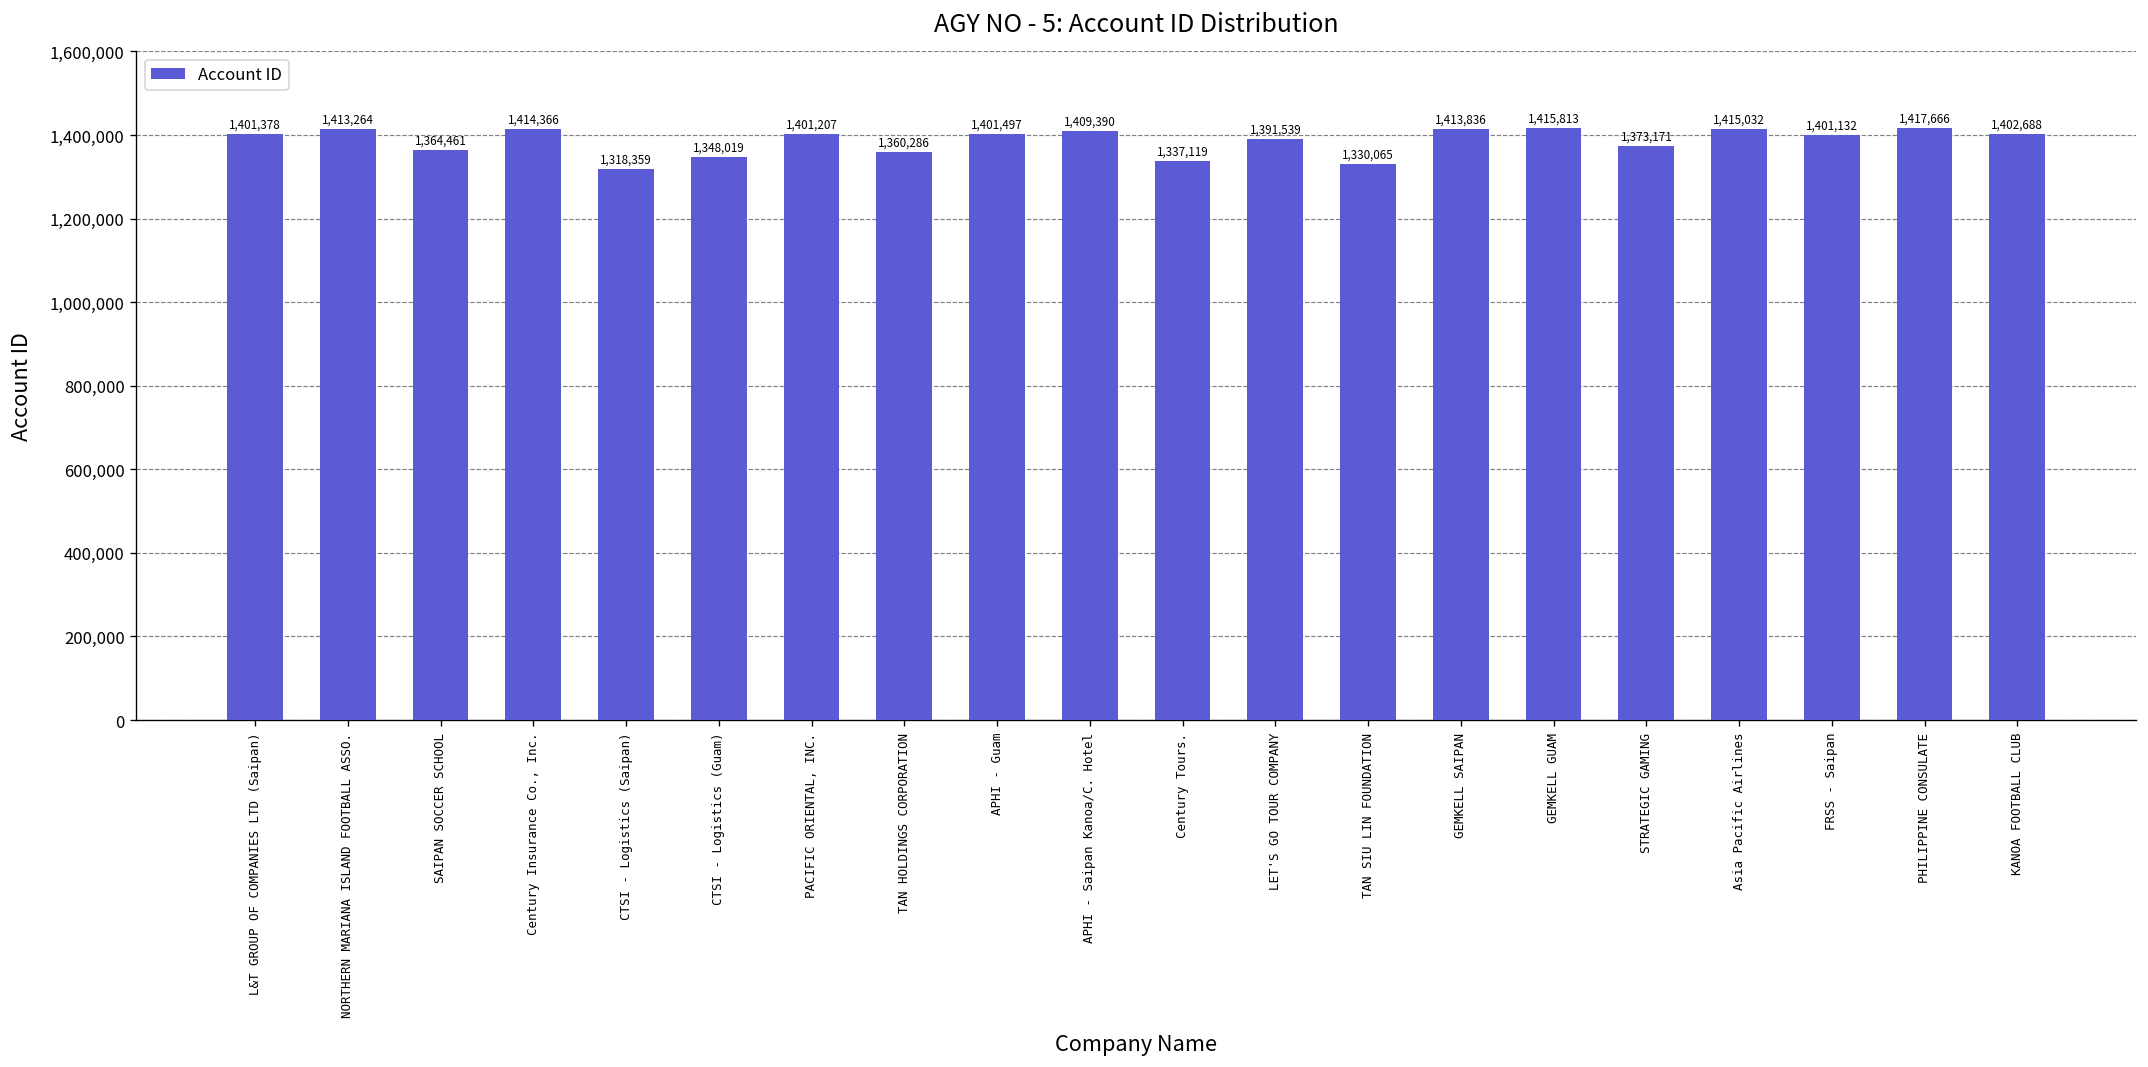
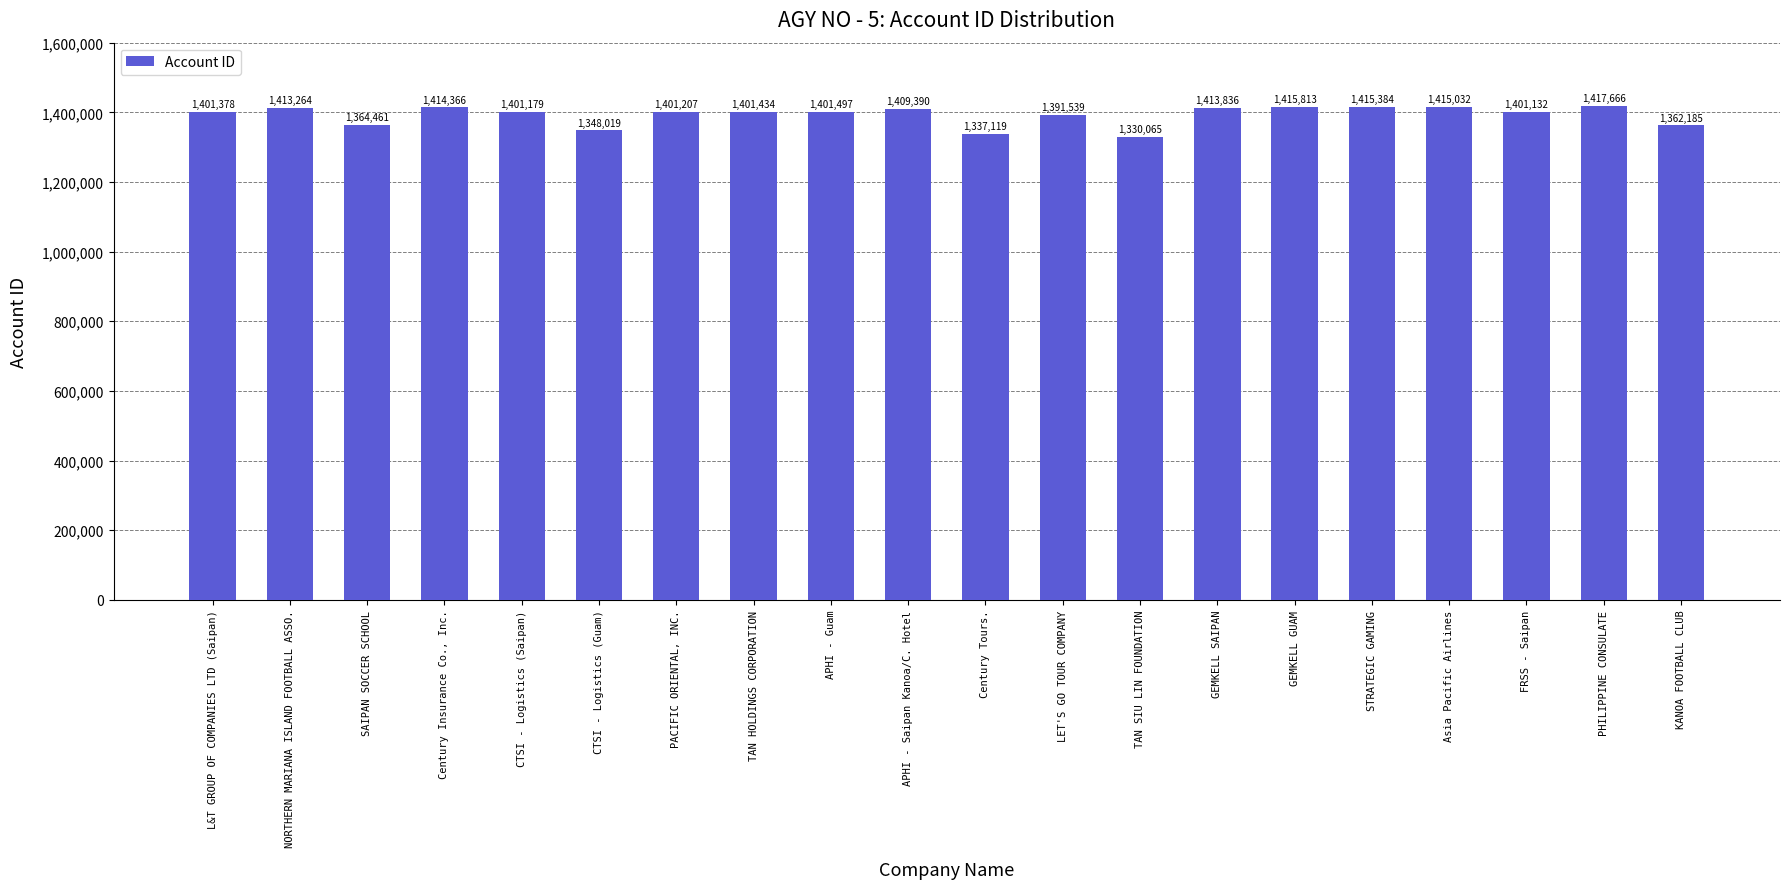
  {
    "L&T GROUP OF COMPANIES LTD (Saipan)": "1,401,378",
    "NORTHERN MARIANA ISLAND FOOTBALL ASSO.": "1,413,264",
    "SAIPAN SOCCER SCHOOL": "1,364,461",
    "Century Insurance Co., Inc.": "1,414,366",
-   "CTSI - Logistics (Saipan)": "1,318,359",
+   "CTSI - Logistics (Saipan)": "1,401,179",
    "CTSI - Logistics (Guam)": "1,348,019",
    "PACIFIC ORIENTAL, INC.": "1,401,207",
-   "TAN HOLDINGS CORPORATION": "1,360,286",
+   "TAN HOLDINGS CORPORATION": "1,401,434",
    "APHI - Guam": "1,401,497",
    "APHI - Saipan Kanoa/C. Hotel": "1,409,390",
    "Century Tours.": "1,337,119",
    "LET'S GO TOUR COMPANY": "1,391,539",
    "TAN SIU LIN FOUNDATION": "1,330,065",
    "GEMKELL SAIPAN": "1,413,836",
    "GEMKELL GUAM": "1,415,813",
-   "STRATEGIC GAMING": "1,373,171",
+   "STRATEGIC GAMING": "1,415,384",
    "Asia Pacific Airlines": "1,415,032",
    "FRSS - Saipan": "1,401,132",
    "PHILIPPINE CONSULATE": "1,417,666",
-   "KANOA FOOTBALL CLUB": "1,402,688"
+   "KANOA FOOTBALL CLUB": "1,362,185"
  }
